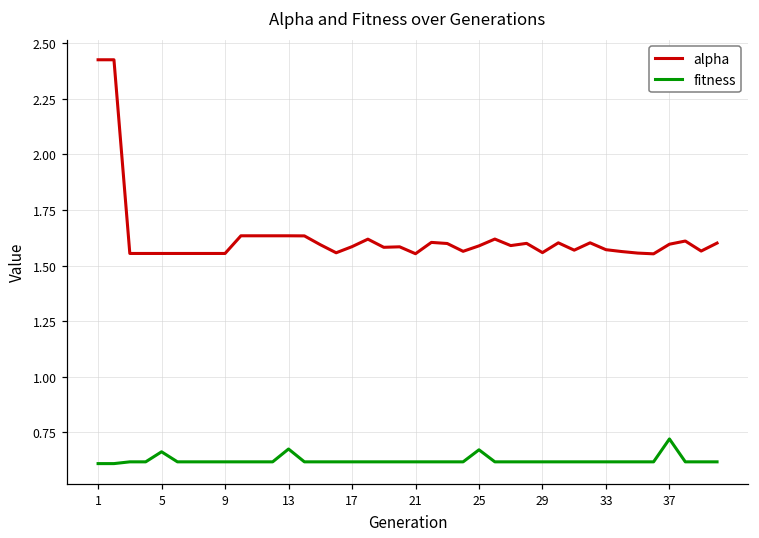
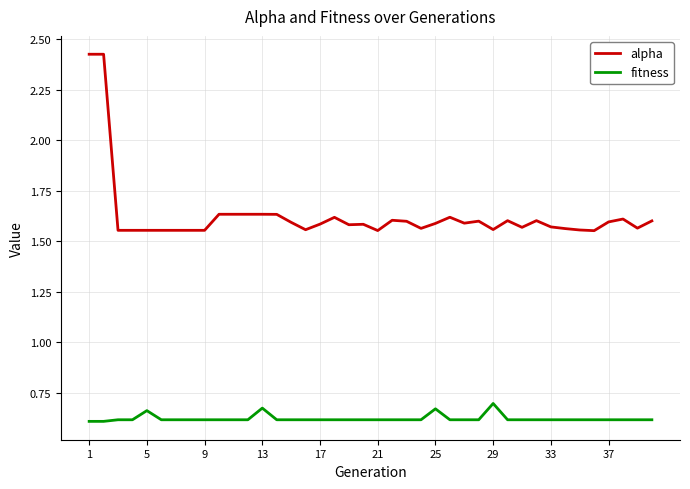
  {
    "alpha": {
      "1": 2.42,
      "5": 1.55,
      "9": 1.55,
      "13": 1.63,
      "17": 1.58,
      "21": 1.55,
      "25": 1.59,
      "29": 1.56,
      "33": 1.57,
      "37": 1.60
    },
    "fitness": {
      "1": 0.61,
      "5": 0.66,
      "9": 0.62,
      "13": 0.68,
      "17": 0.62,
      "21": 0.62,
      "25": 0.67,
-     "29": 0.62,
+     "29": 0.70,
      "33": 0.62,
-     "37": 0.72
+     "37": 0.62
    }
  }
